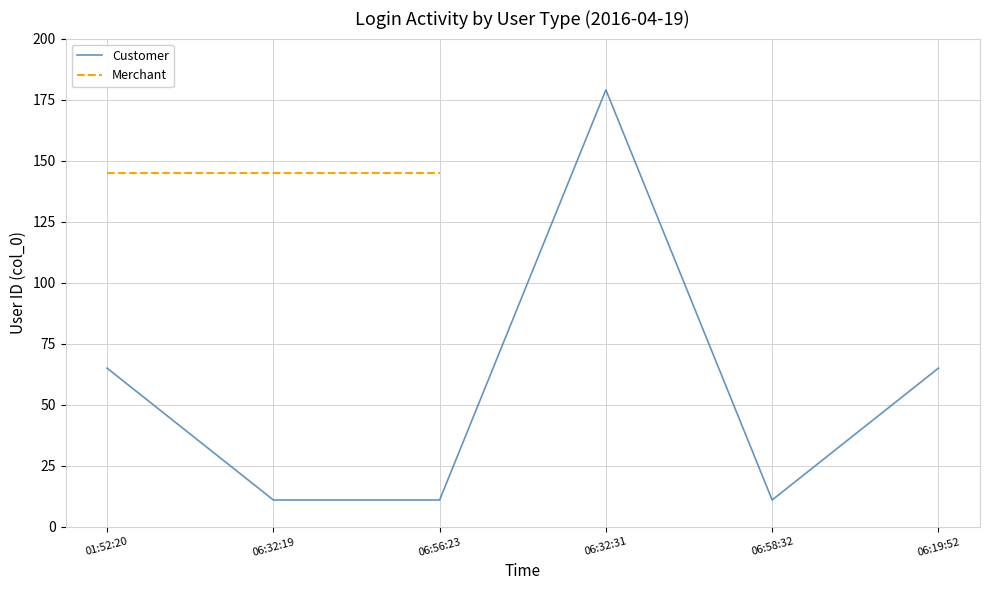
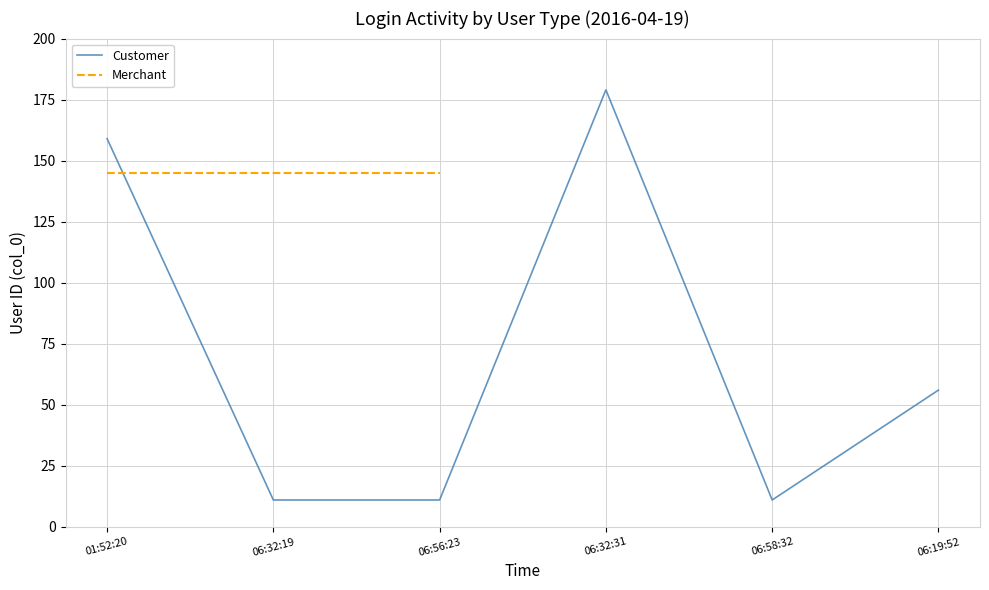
  {
    "Customer": {
-     "01:52:20": 65,
+     "01:52:20": 159,
      "06:32:19": 11,
      "06:56:23": 11,
      "06:32:31": 179,
      "06:58:32": 11,
-     "06:19:52": 65
+     "06:19:52": 56
    },
    "Merchant": {
      "01:52:20": 145,
      "06:32:19": 145,
      "06:56:23": 145
    }
  }
